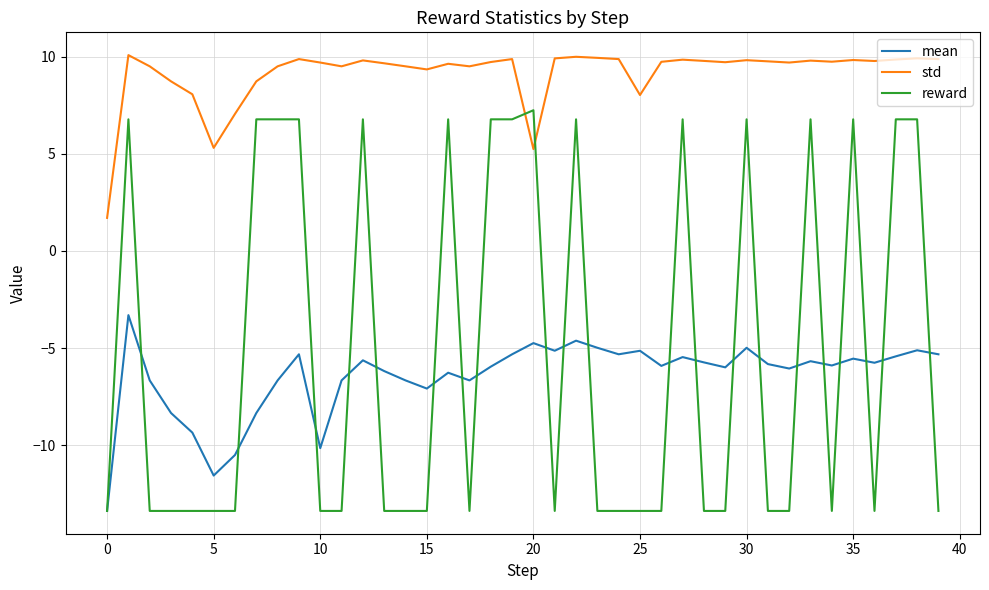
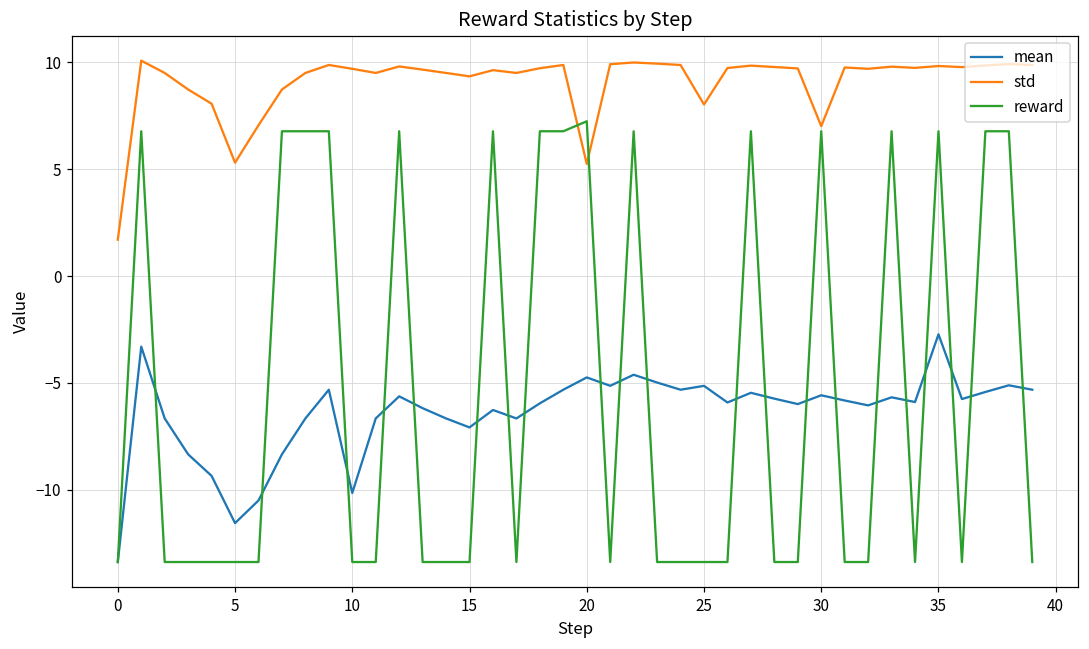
  {
    "mean": {
      "5": -11.6,
      "10": -10.1,
      "15": -7.1,
      "20": -4.7,
      "25": -5.1,
-     "30": -5.0,
-     "35": -5.5
+     "30": -5.6,
+     "35": -2.7
    },
    "std": {
      "0": 1.7,
      "5": 5.3,
      "10": 9.7,
      "15": 9.3,
      "20": 5.2,
      "25": 8.0,
-     "30": 9.8,
+     "30": 7.0,
      "35": 9.8
    },
    "reward": {
      "5": -13.4,
      "10": -13.4,
      "15": -13.4,
      "20": 7.2,
      "25": -13.4,
      "30": 6.8,
      "35": 6.8
    }
  }
